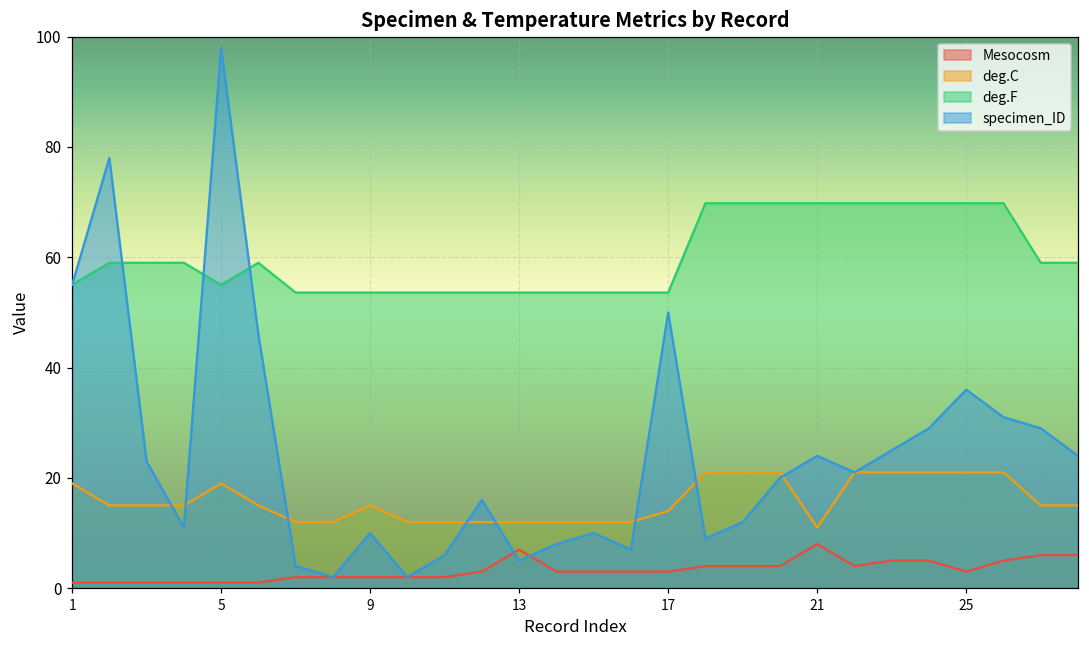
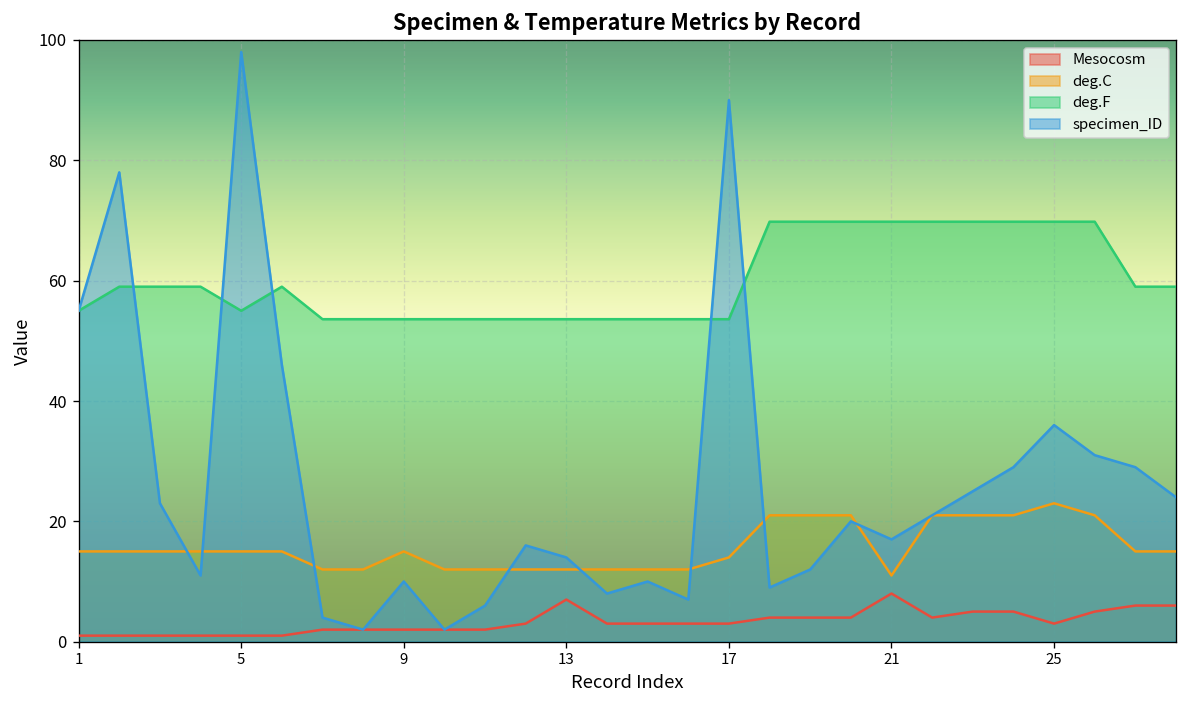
  {
    "Mesocosm": {
      "1": 1,
      "5": 1,
      "9": 2,
      "13": 7,
      "17": 3,
      "21": 8,
      "25": 3
    },
    "deg.C": {
-     "1": 19,
-     "5": 19,
+     "1": 15,
+     "5": 15,
      "9": 15,
      "13": 12,
      "17": 14,
      "21": 11,
-     "25": 21
+     "25": 23
    },
    "deg.F": {
      "5": 55,
      "9": 54,
      "13": 54,
      "17": 54,
      "21": 70,
      "25": 70
    },
    "specimen_ID": {
      "5": 98,
      "9": 10,
-     "13": 5,
-     "17": 50,
-     "21": 24,
+     "13": 14,
+     "17": 90,
+     "21": 17,
      "25": 36
    }
  }
